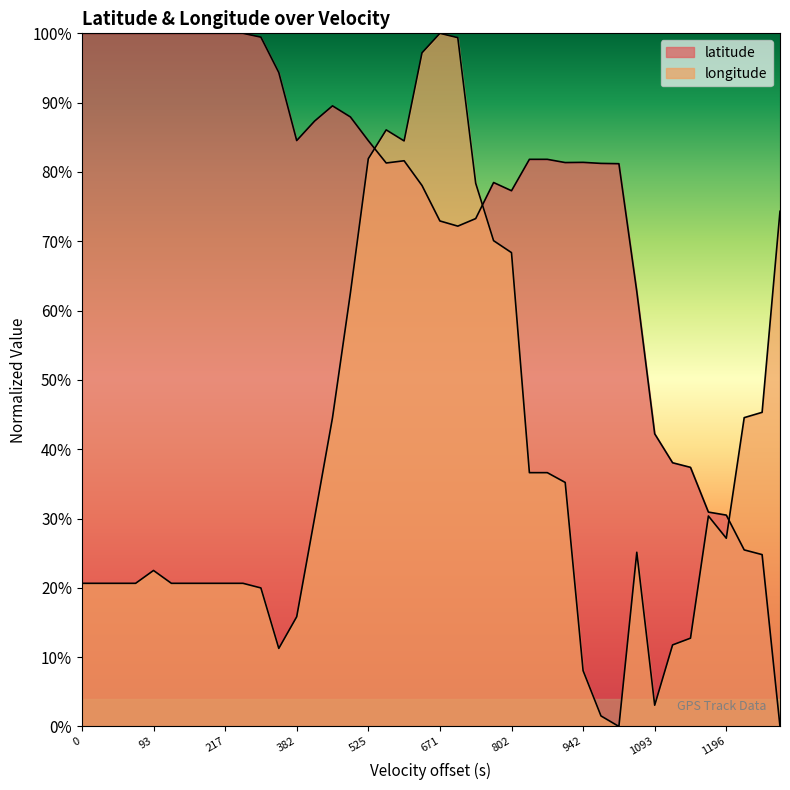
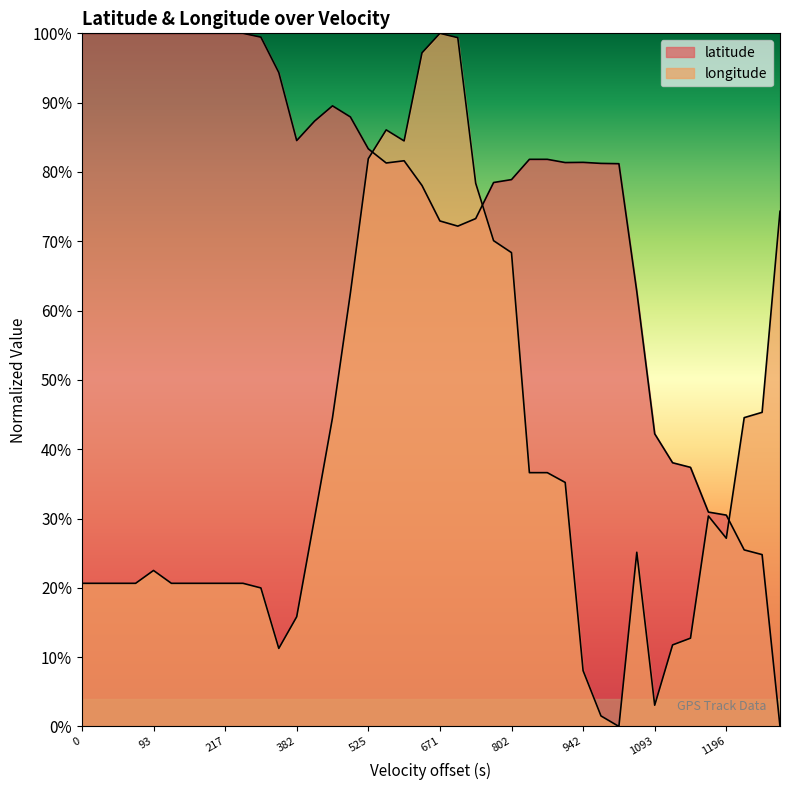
  {
    "latitude": {
      "0": "100%",
      "93": "100%",
      "217": "100%",
      "382": "85%",
-     "525": "85%",
+     "525": "83%",
      "671": "73%",
-     "802": "77%",
+     "802": "79%",
      "942": "81%",
      "1093": "42%",
      "1196": "30%"
    },
    "longitude": {
      "0": "21%",
      "93": "23%",
      "217": "21%",
      "382": "16%",
      "525": "82%",
      "671": "100%",
      "802": "68%",
      "942": "8%",
      "1196": "27%"
    }
  }
